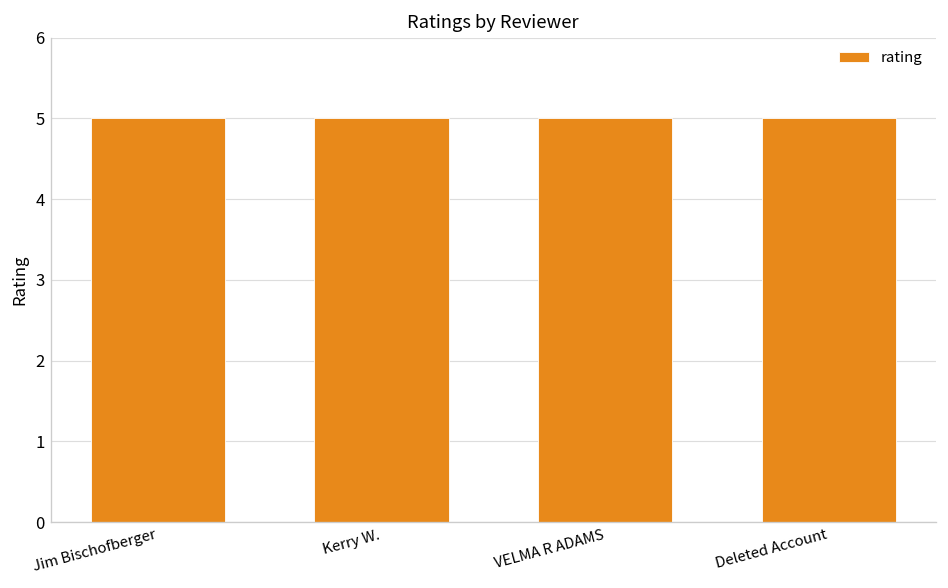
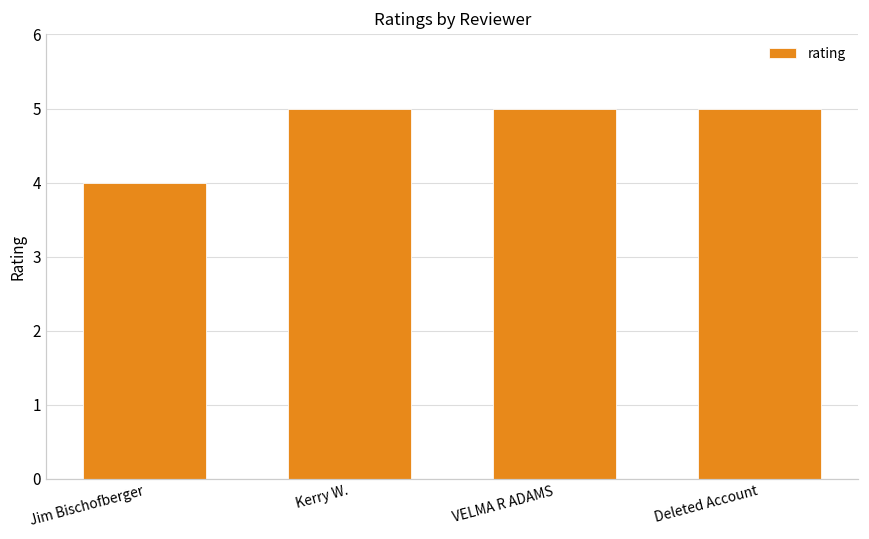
  {
-   "Jim Bischofberger": 5,
+   "Jim Bischofberger": 4,
    "Kerry W.": 5,
    "VELMA R ADAMS": 5,
    "Deleted Account": 5
  }
